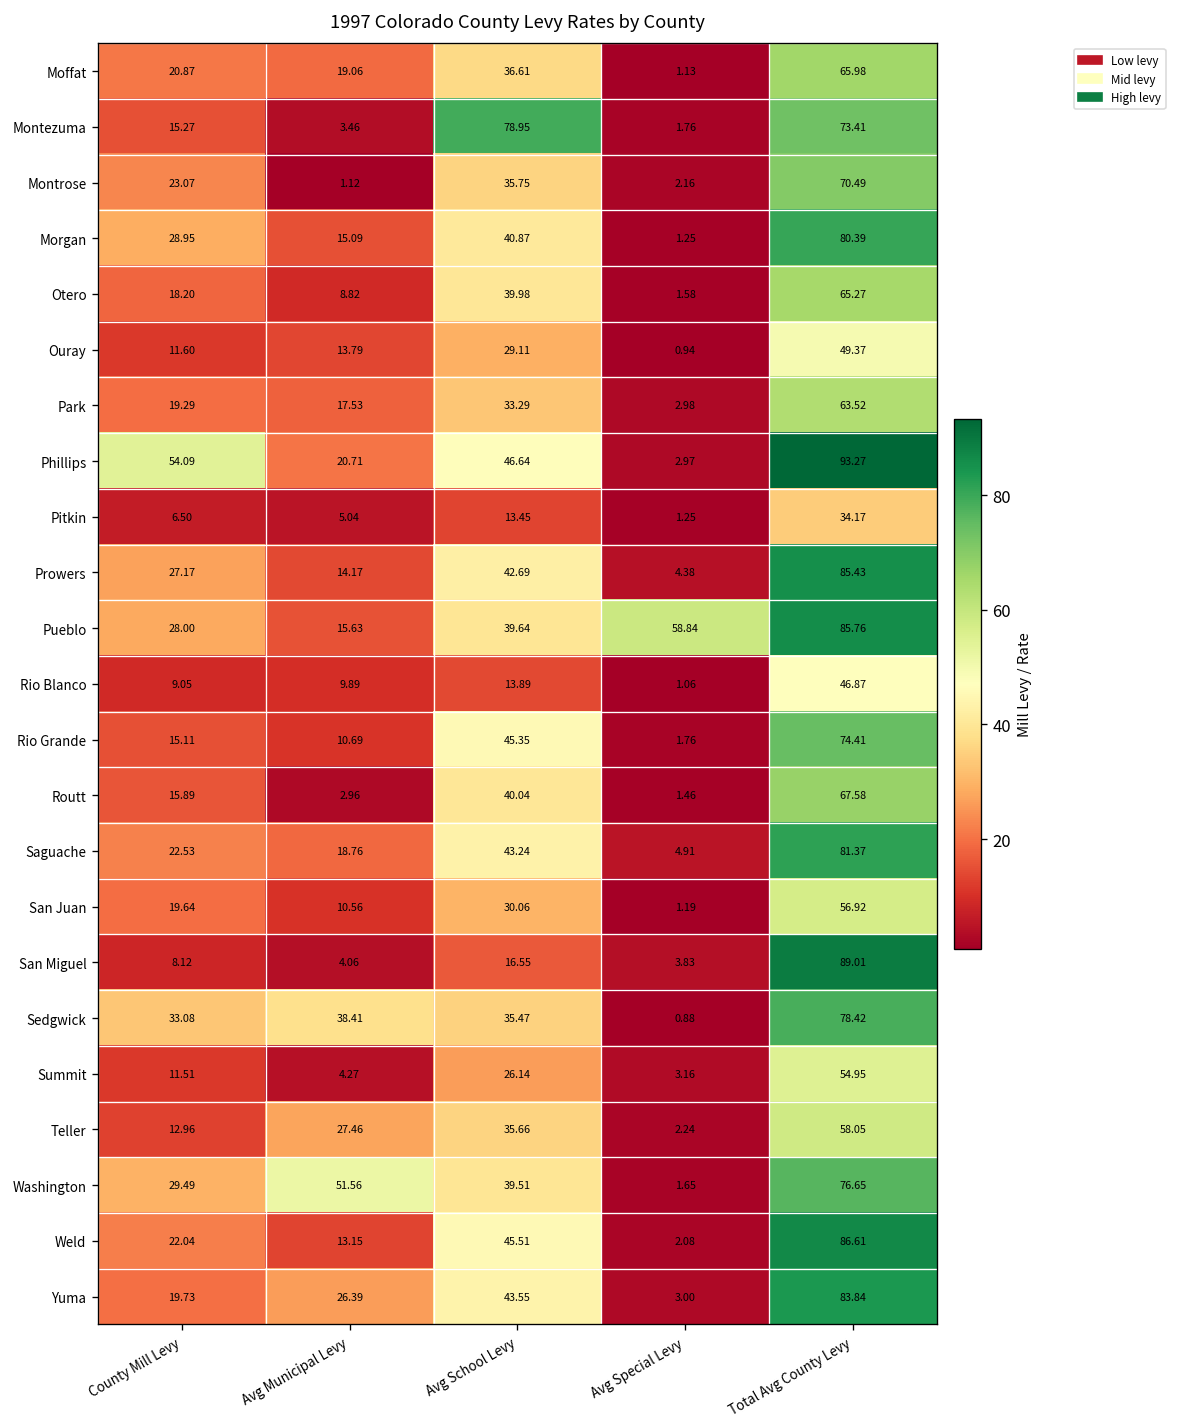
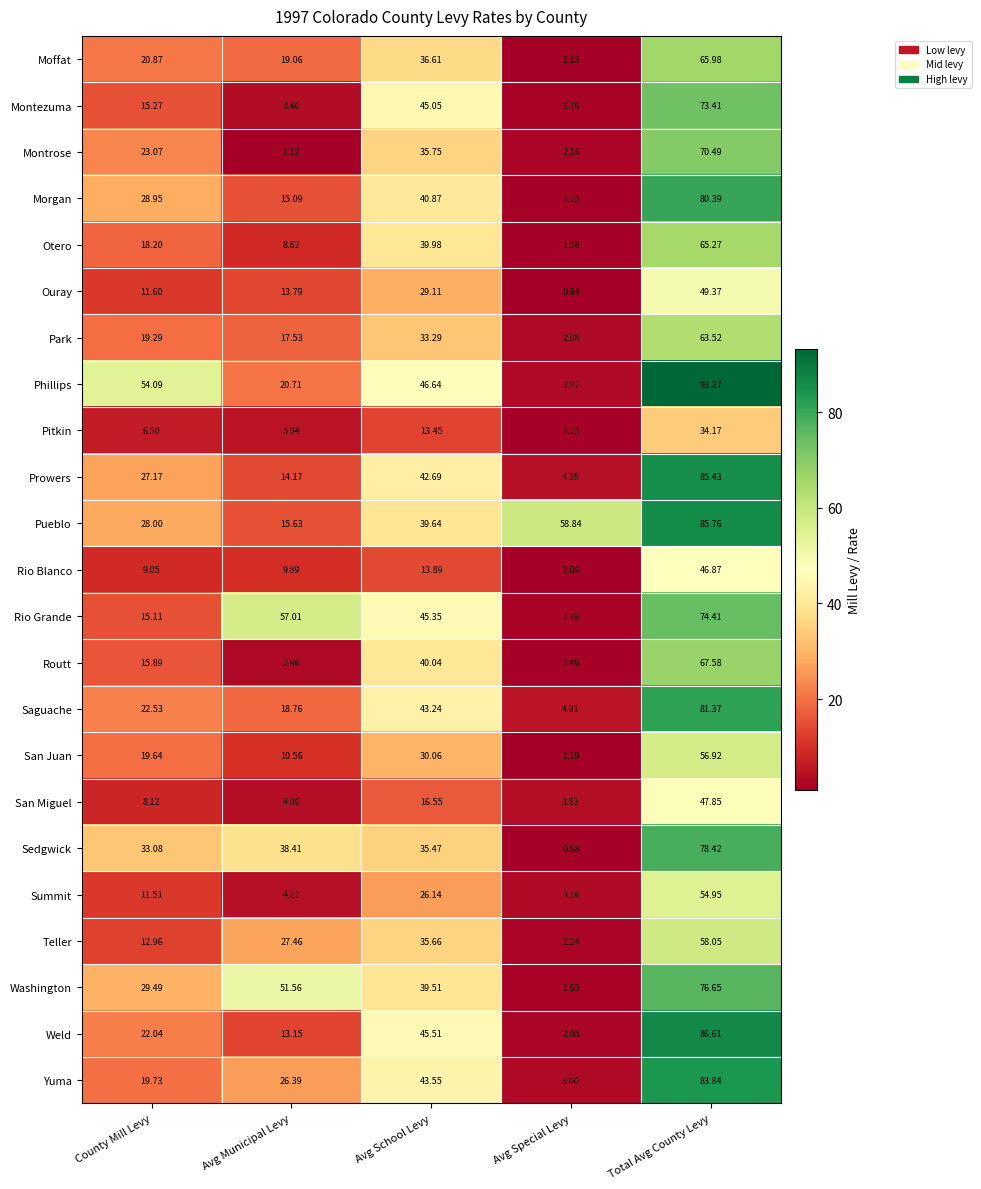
  {
    "Moffat": {
      "County Mill Levy": 20.87,
      "Avg Municipal Levy": 19.06,
      "Avg School Levy": 36.61,
      "Avg Special Levy": 1.13,
      "Total Avg County Levy": 65.98
    },
    "Montezuma": {
      "County Mill Levy": 15.27,
      "Avg Municipal Levy": 3.46,
-     "Avg School Levy": 78.95,
+     "Avg School Levy": 45.05,
      "Avg Special Levy": 1.76,
      "Total Avg County Levy": 73.41
    },
    "Montrose": {
      "County Mill Levy": 23.07,
      "Avg Municipal Levy": 1.12,
      "Avg School Levy": 35.75,
      "Avg Special Levy": 2.16,
      "Total Avg County Levy": 70.49
    },
    "Morgan": {
      "County Mill Levy": 28.95,
      "Avg Municipal Levy": 15.09,
      "Avg School Levy": 40.87,
      "Avg Special Levy": 1.25,
      "Total Avg County Levy": 80.39
    },
    "Otero": {
      "County Mill Levy": 18.20,
      "Avg Municipal Levy": 8.82,
      "Avg School Levy": 39.98,
      "Avg Special Levy": 1.58,
      "Total Avg County Levy": 65.27
    },
    "Ouray": {
      "County Mill Levy": 11.60,
      "Avg Municipal Levy": 13.79,
      "Avg School Levy": 29.11,
      "Avg Special Levy": 0.94,
      "Total Avg County Levy": 49.37
    },
    "Park": {
      "County Mill Levy": 19.29,
      "Avg Municipal Levy": 17.53,
      "Avg School Levy": 33.29,
      "Avg Special Levy": 2.98,
      "Total Avg County Levy": 63.52
    },
    "Phillips": {
      "County Mill Levy": 54.09,
      "Avg Municipal Levy": 20.71,
      "Avg School Levy": 46.64,
      "Avg Special Levy": 2.97,
      "Total Avg County Levy": 93.27
    },
    "Pitkin": {
      "County Mill Levy": 6.50,
      "Avg Municipal Levy": 5.04,
      "Avg School Levy": 13.45,
      "Avg Special Levy": 1.25,
      "Total Avg County Levy": 34.17
    },
    "Prowers": {
      "County Mill Levy": 27.17,
      "Avg Municipal Levy": 14.17,
      "Avg School Levy": 42.69,
      "Avg Special Levy": 4.38,
      "Total Avg County Levy": 85.43
    },
    "Pueblo": {
      "County Mill Levy": 28.00,
      "Avg Municipal Levy": 15.63,
      "Avg School Levy": 39.64,
      "Avg Special Levy": 58.84,
      "Total Avg County Levy": 85.76
    },
    "Rio Blanco": {
      "County Mill Levy": 9.05,
      "Avg Municipal Levy": 9.89,
      "Avg School Levy": 13.89,
      "Avg Special Levy": 1.06,
      "Total Avg County Levy": 46.87
    },
    "Rio Grande": {
      "County Mill Levy": 15.11,
-     "Avg Municipal Levy": 10.69,
+     "Avg Municipal Levy": 57.01,
      "Avg School Levy": 45.35,
      "Avg Special Levy": 1.76,
      "Total Avg County Levy": 74.41
    },
    "Routt": {
      "County Mill Levy": 15.89,
      "Avg Municipal Levy": 2.96,
      "Avg School Levy": 40.04,
      "Avg Special Levy": 1.46,
      "Total Avg County Levy": 67.58
    },
    "Saguache": {
      "County Mill Levy": 22.53,
      "Avg Municipal Levy": 18.76,
      "Avg School Levy": 43.24,
      "Avg Special Levy": 4.91,
      "Total Avg County Levy": 81.37
    },
    "San Juan": {
      "County Mill Levy": 19.64,
      "Avg Municipal Levy": 10.56,
      "Avg School Levy": 30.06,
      "Avg Special Levy": 1.19,
      "Total Avg County Levy": 56.92
    },
    "San Miguel": {
      "County Mill Levy": 8.12,
      "Avg Municipal Levy": 4.06,
      "Avg School Levy": 16.55,
      "Avg Special Levy": 3.83,
-     "Total Avg County Levy": 89.01
+     "Total Avg County Levy": 47.85
    },
    "Sedgwick": {
      "County Mill Levy": 33.08,
      "Avg Municipal Levy": 38.41,
      "Avg School Levy": 35.47,
      "Avg Special Levy": 0.88,
      "Total Avg County Levy": 78.42
    },
    "Summit": {
      "County Mill Levy": 11.51,
      "Avg Municipal Levy": 4.27,
      "Avg School Levy": 26.14,
      "Avg Special Levy": 3.16,
      "Total Avg County Levy": 54.95
    },
    "Teller": {
      "County Mill Levy": 12.96,
      "Avg Municipal Levy": 27.46,
      "Avg School Levy": 35.66,
      "Avg Special Levy": 2.24,
      "Total Avg County Levy": 58.05
    },
    "Washington": {
      "County Mill Levy": 29.49,
      "Avg Municipal Levy": 51.56,
      "Avg School Levy": 39.51,
      "Avg Special Levy": 1.65,
      "Total Avg County Levy": 76.65
    },
    "Weld": {
      "County Mill Levy": 22.04,
      "Avg Municipal Levy": 13.15,
      "Avg School Levy": 45.51,
      "Avg Special Levy": 2.08,
      "Total Avg County Levy": 86.61
    },
    "Yuma": {
      "County Mill Levy": 19.73,
      "Avg Municipal Levy": 26.39,
      "Avg School Levy": 43.55,
      "Avg Special Levy": 3.00,
      "Total Avg County Levy": 83.84
    }
  }
